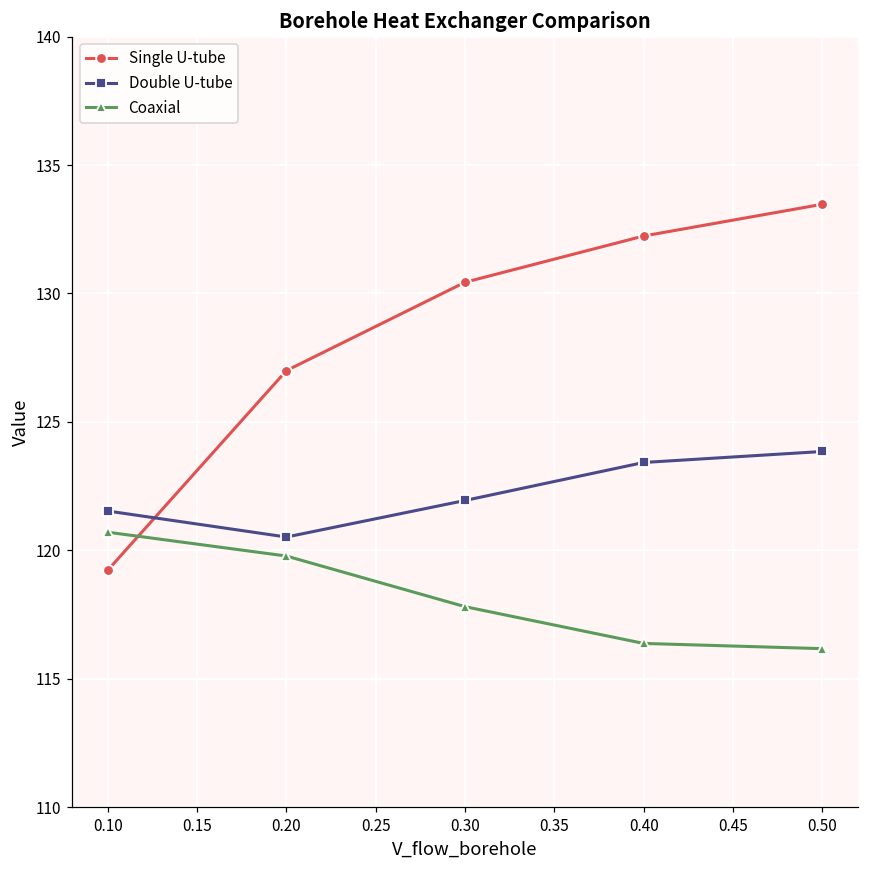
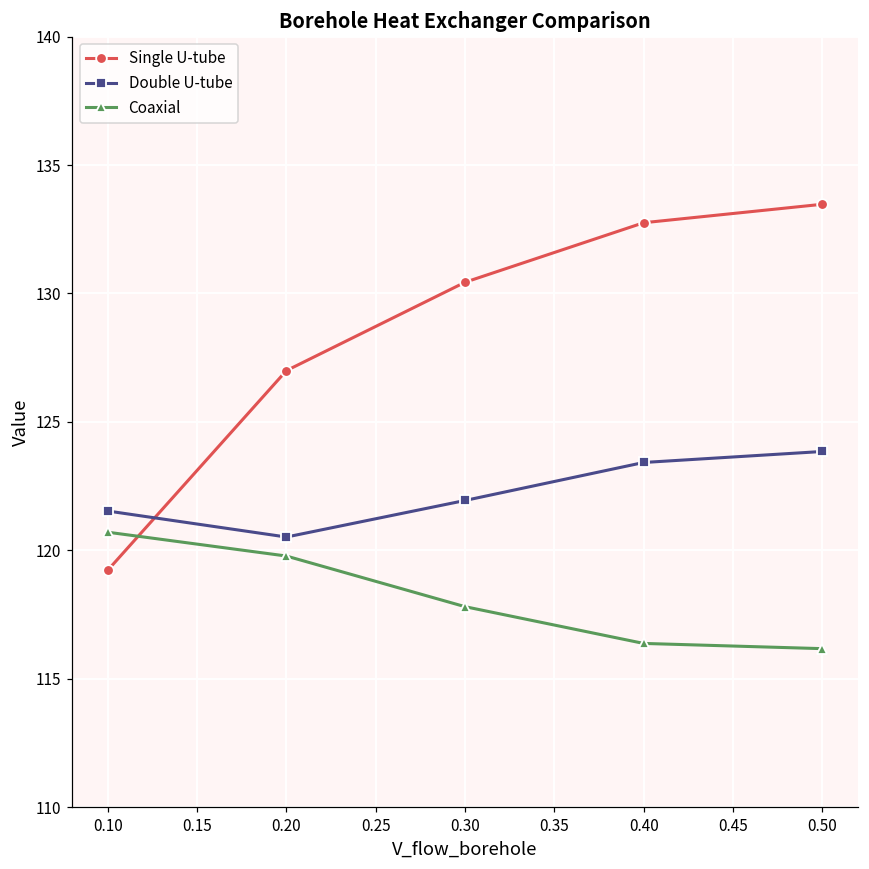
  {
    "Single U-tube": {
      "0.10": 119.2,
      "0.20": 127.0,
      "0.30": 130.4,
-     "0.40": 132.2,
+     "0.40": 132.8,
      "0.50": 133.5
    },
    "Double U-tube": {
      "0.10": 121.5,
      "0.20": 120.5,
      "0.30": 121.9,
      "0.40": 123.4,
      "0.50": 123.8
    },
    "Coaxial": {
      "0.10": 120.7,
      "0.20": 119.8,
      "0.30": 117.8,
      "0.40": 116.4,
      "0.50": 116.2
    }
  }
